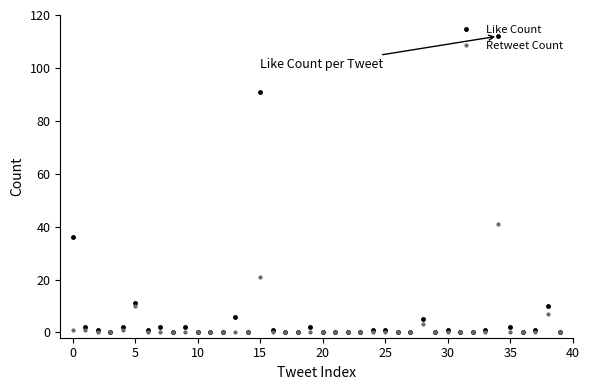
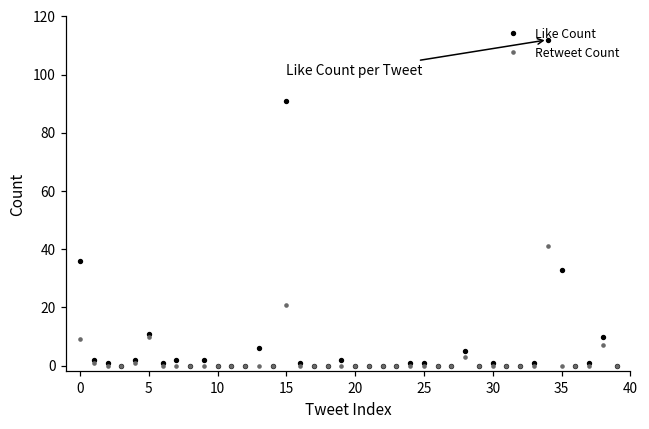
  {
    "Like Count": {
      "0": 36,
      "5": 11,
      "15": 91,
      "25": 1,
      "30": 1,
-     "35": 2
+     "35": 33
    },
    "Retweet Count": {
-     "0": 1,
+     "0": 9,
      "5": 10,
      "15": 21,
      "25": 0,
      "30": 0,
      "35": 0
    }
  }
